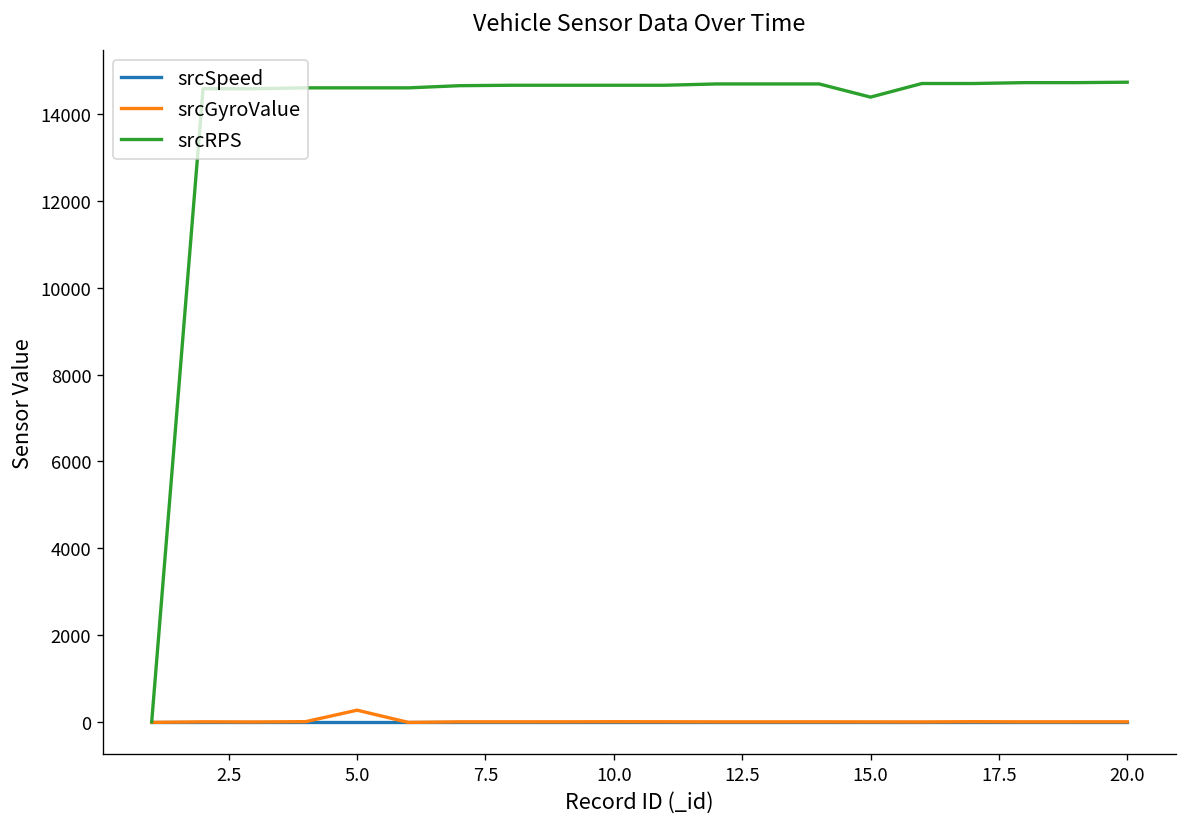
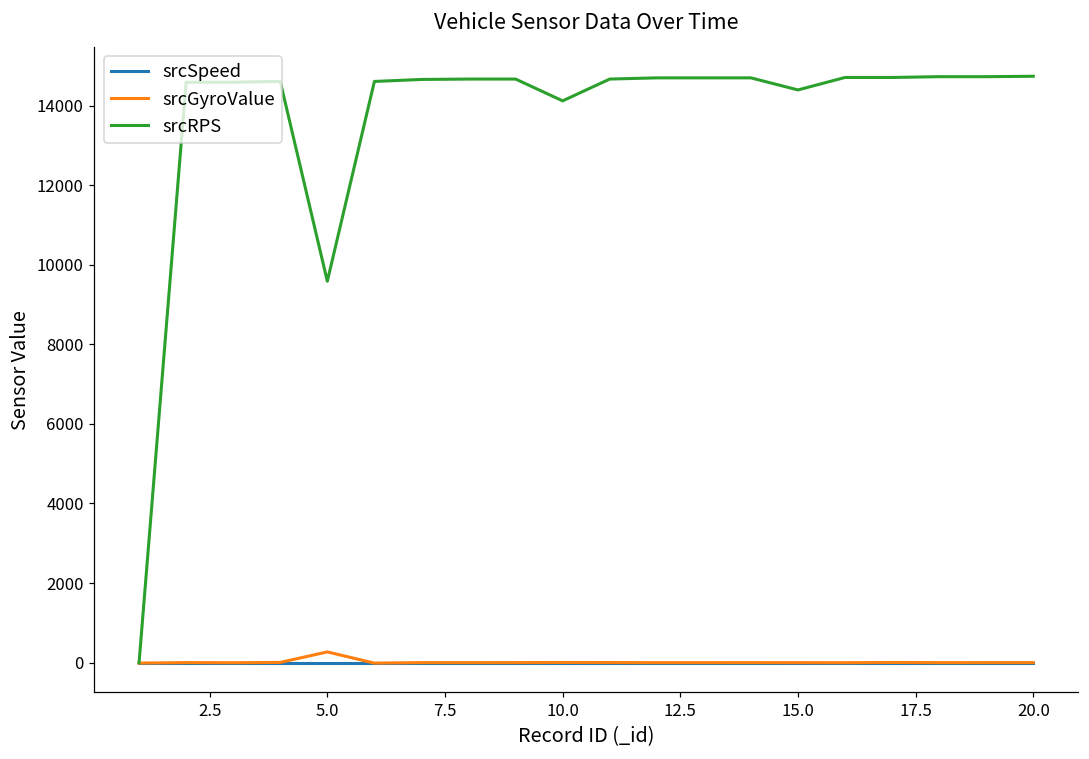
  {
    "srcSpeed": {
      "5.0": 0
    },
    "srcGyroValue": {
      "5.0": 300
    },
    "srcRPS": {
-     "5.0": 14600,
-     "10.0": 14700,
+     "5.0": 9600,
+     "10.0": 14100,
      "15.0": 14400,
      "20.0": 14700
    }
  }
